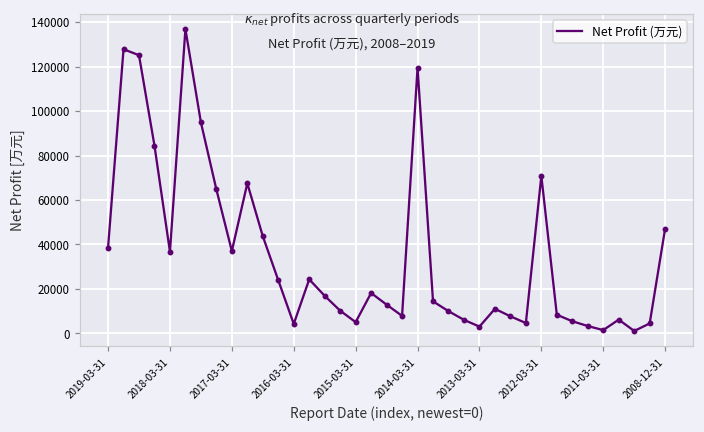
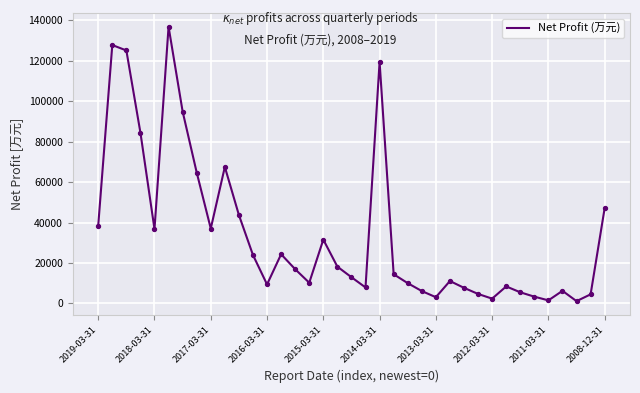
  {
    "2019-03-31": 39000,
    "2018-03-31": 37000,
    "2017-03-31": 37000,
-   "2016-03-31": 4000,
-   "2015-03-31": 5000,
+   "2016-03-31": 9000,
+   "2015-03-31": 32000,
    "2014-03-31": 119000,
    "2013-03-31": 3000,
-   "2012-03-31": 71000,
+   "2012-03-31": 2000,
    "2011-03-31": 2000,
    "2008-12-31": 47000
  }
